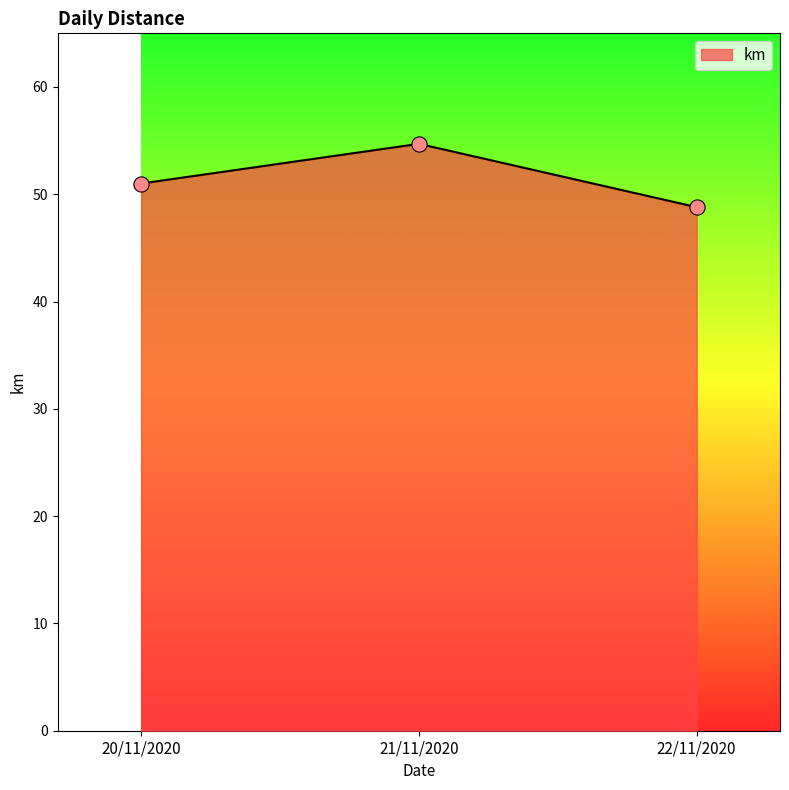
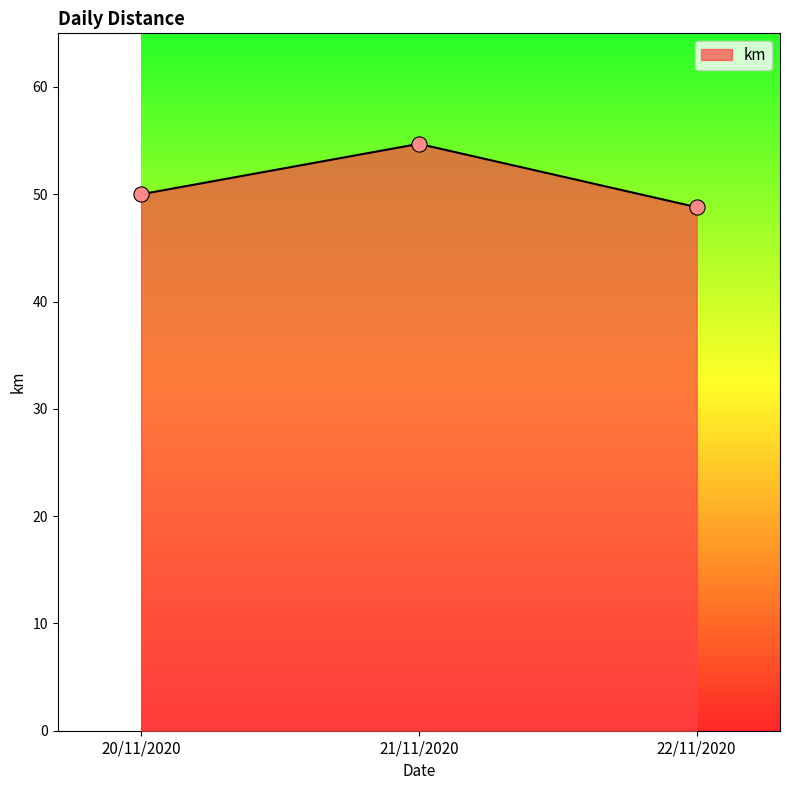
  {
-   "20/11/2020": 51,
+   "20/11/2020": 50,
    "21/11/2020": 54.7,
    "22/11/2020": 49
  }
